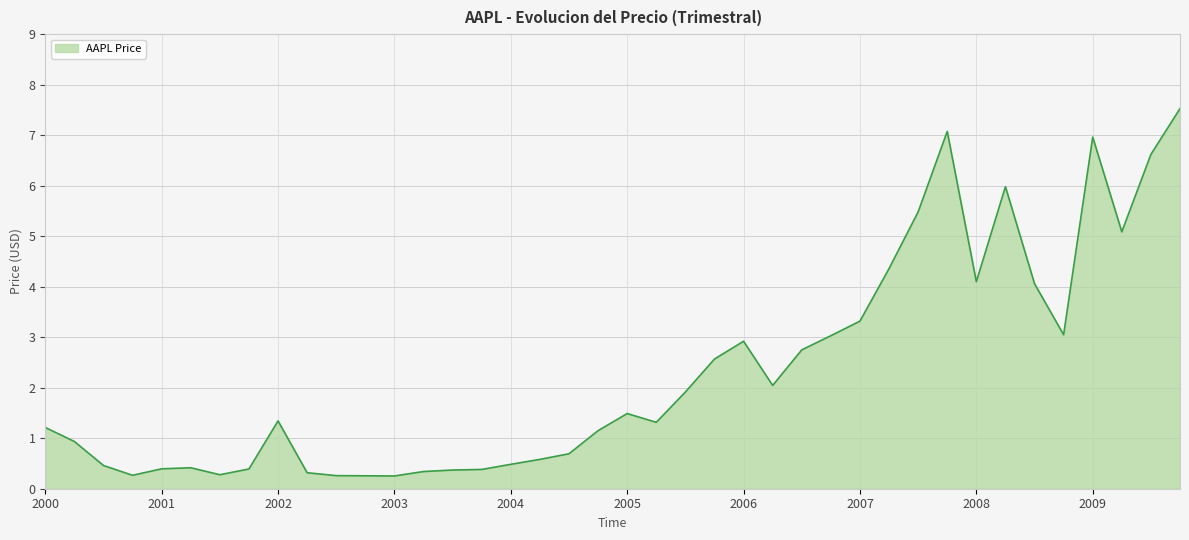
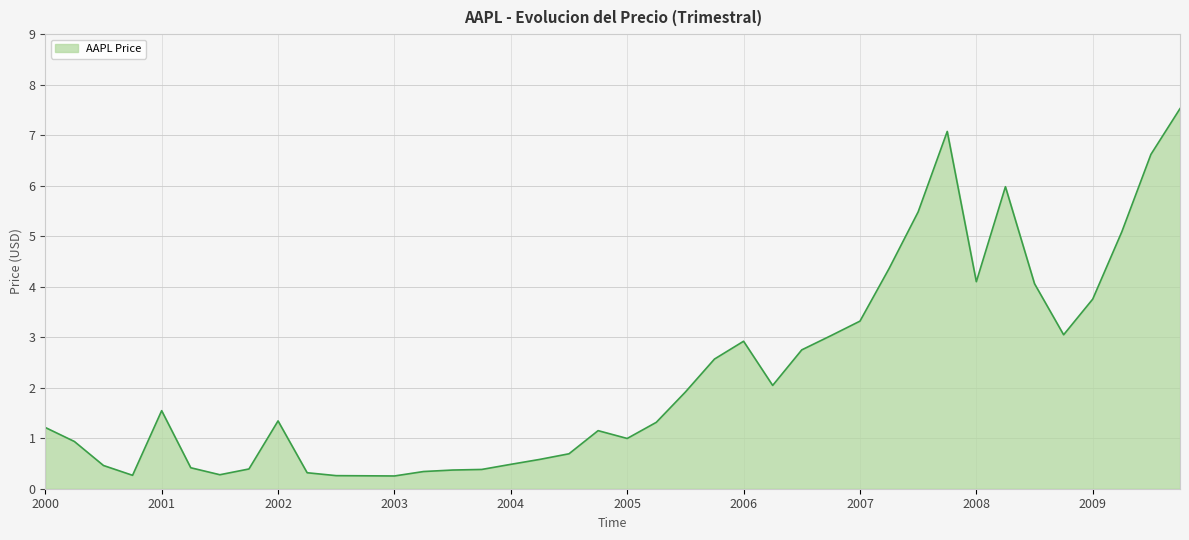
  {
    "2000": 1.2,
-   "2001": 0.4,
+   "2001": 1.5,
    "2002": 1.3,
    "2003": 0.3,
    "2004": 0.5,
-   "2005": 1.5,
+   "2005": 1.0,
    "2006": 2.9,
    "2007": 3.3,
    "2008": 4.1,
-   "2009": 7.0
+   "2009": 3.8
  }
